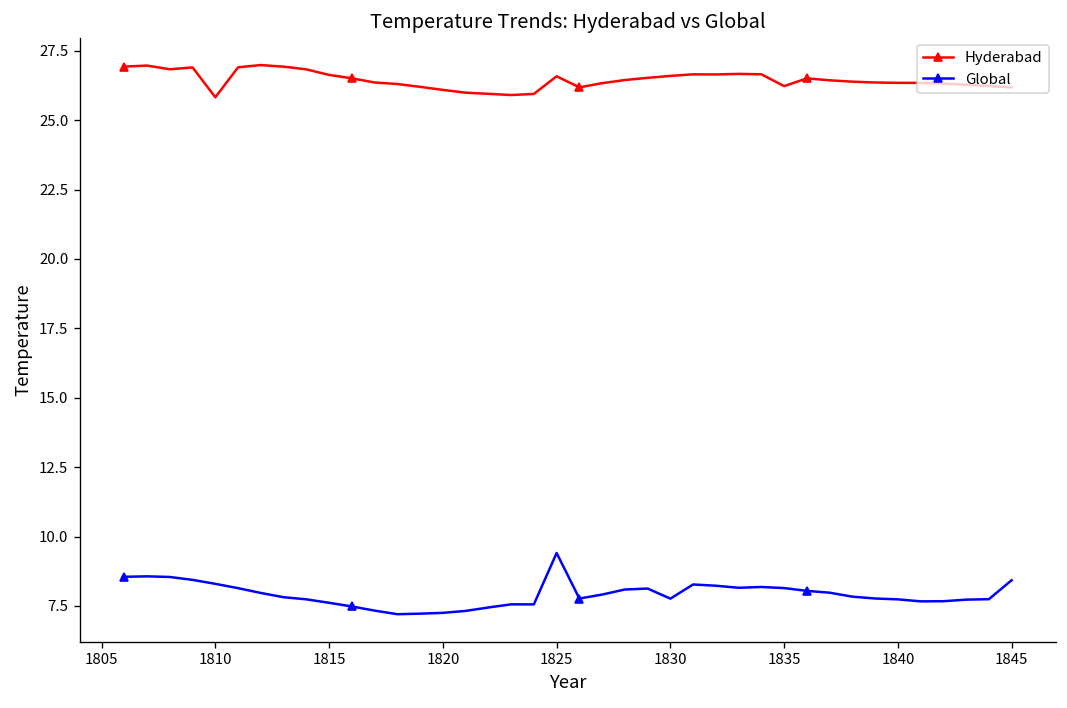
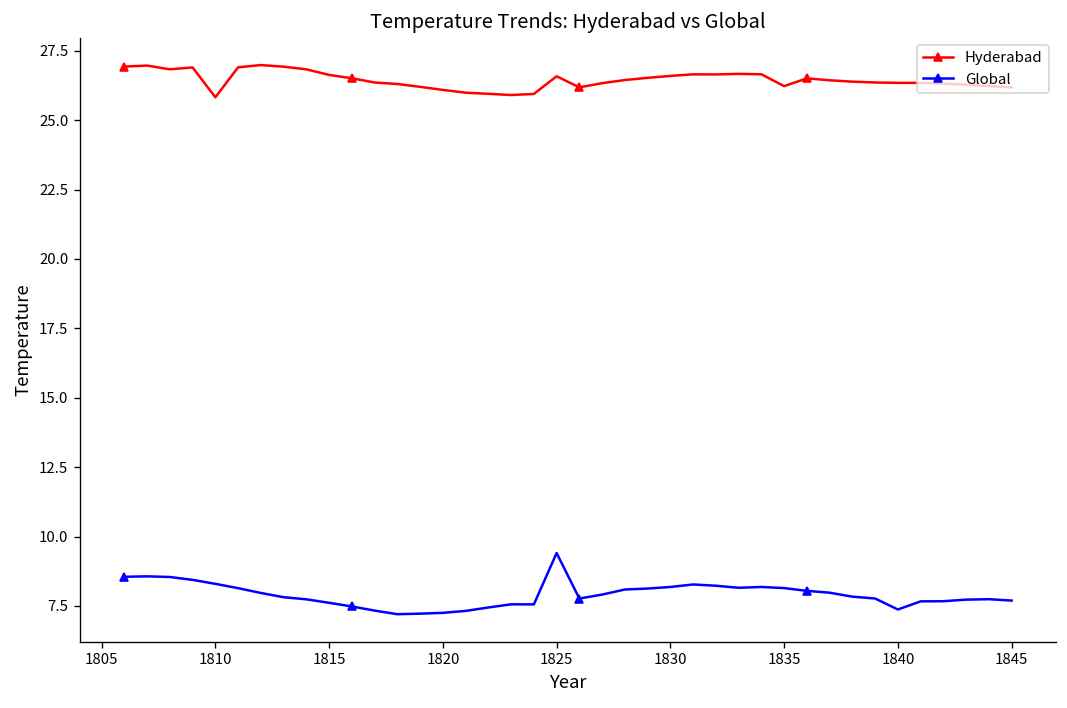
  {
    "Hyderabad": {
      "1810": 25.8,
      "1815": 26.6,
      "1820": 26.1,
      "1825": 26.6,
      "1830": 26.6,
      "1835": 26.2,
      "1840": 26.3
    },
    "Global": {
      "1810": 8.3,
      "1815": 7.6,
      "1820": 7.3,
      "1825": 9.4,
-     "1830": 7.8,
+     "1830": 8.2,
      "1835": 8.1,
-     "1840": 7.7,
-     "1845": 8.4
+     "1840": 7.4,
+     "1845": 7.7
    }
  }
